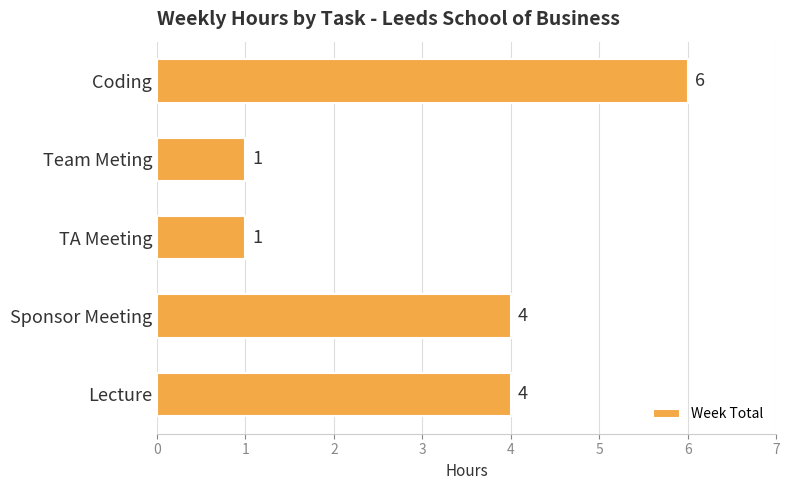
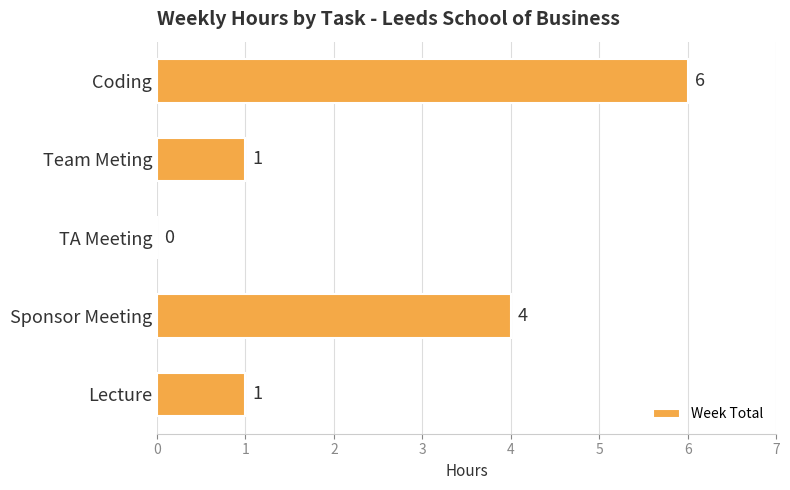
  {
    "Coding": 6,
    "Team Meting": 1,
-   "TA Meeting": 1,
+   "TA Meeting": 0,
    "Sponsor Meeting": 4,
-   "Lecture": 4
+   "Lecture": 1
  }
